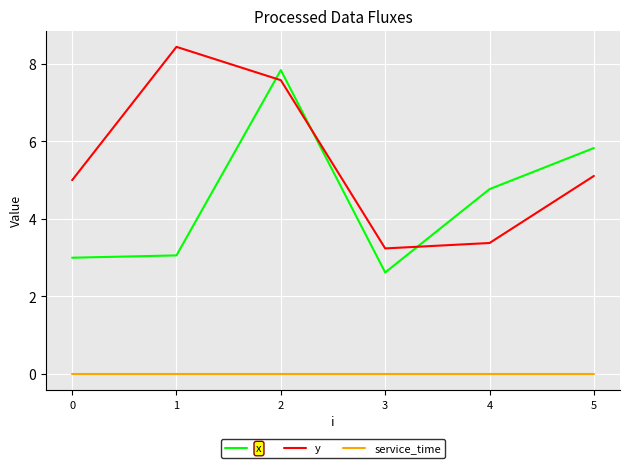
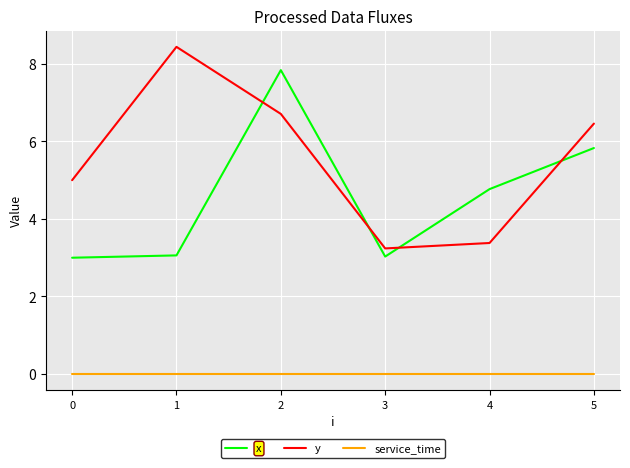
  {
    "x": {
      "0": 3.0,
      "1": 3.1,
      "2": 7.8,
-     "3": 2.6,
+     "3": 3.0,
      "4": 4.8,
      "5": 5.8
    },
    "y": {
      "0": 5.0,
      "1": 8.4,
-     "2": 7.6,
+     "2": 6.7,
      "3": 3.2,
      "4": 3.4,
-     "5": 5.1
+     "5": 6.5
    },
    "service_time": {
      "0": 0.0,
      "1": 0.0,
      "2": 0.0,
      "3": 0.0,
      "4": 0.0,
      "5": 0.0
    }
  }
